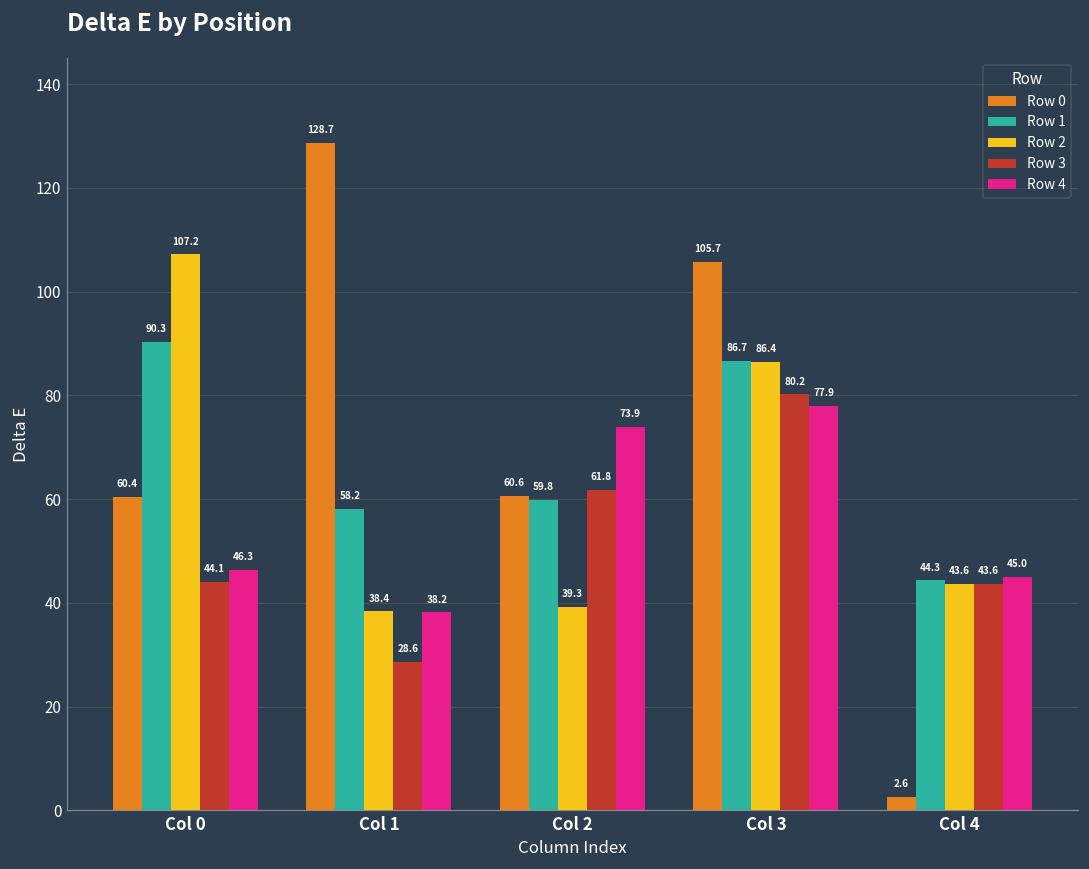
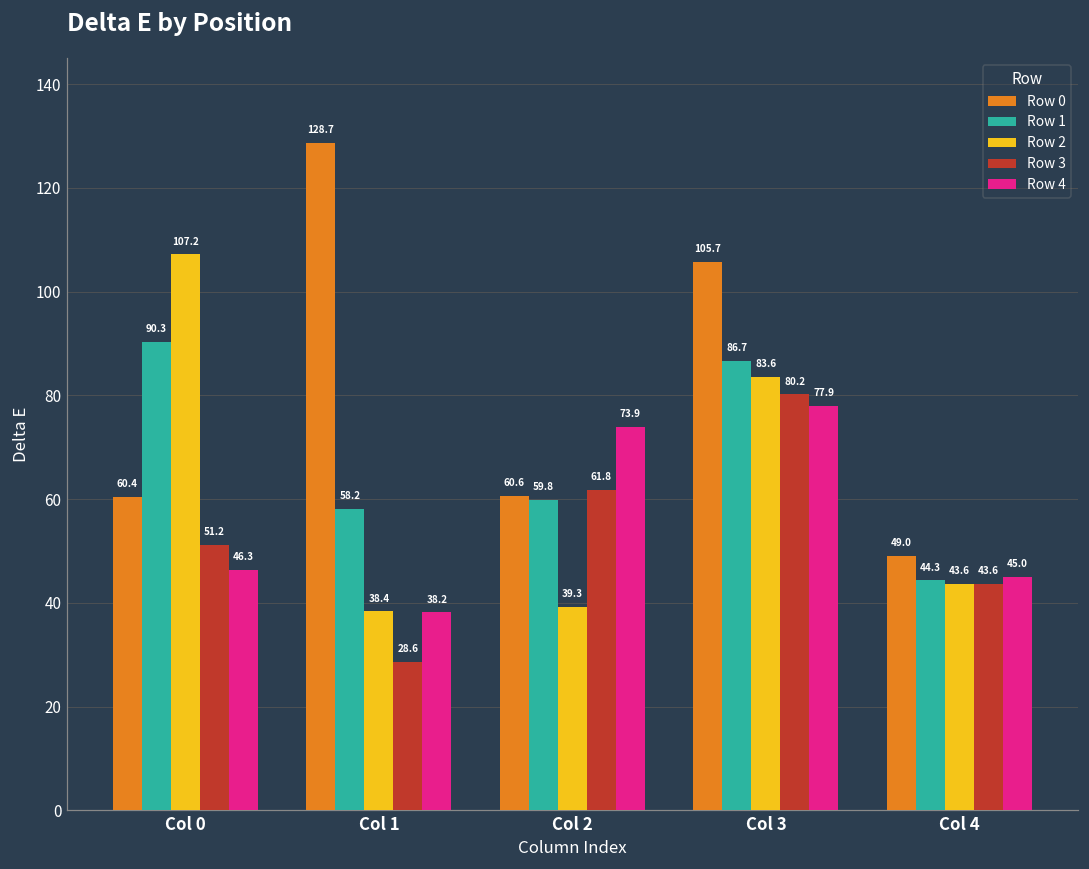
  {
    "Row 0": {
      "Col 0": 60.4,
      "Col 1": 128.7,
      "Col 2": 60.6,
      "Col 3": 105.7,
-     "Col 4": 2.6
+     "Col 4": 49.0
    },
    "Row 1": {
      "Col 0": 90.3,
      "Col 1": 58.2,
      "Col 2": 59.8,
      "Col 3": 86.7,
      "Col 4": 44.3
    },
    "Row 2": {
      "Col 0": 107.2,
      "Col 1": 38.4,
      "Col 2": 39.3,
-     "Col 3": 86.4,
+     "Col 3": 83.6,
      "Col 4": 43.6
    },
    "Row 3": {
-     "Col 0": 44.1,
+     "Col 0": 51.2,
      "Col 1": 28.6,
      "Col 2": 61.8,
      "Col 3": 80.2,
      "Col 4": 43.6
    },
    "Row 4": {
      "Col 0": 46.3,
      "Col 1": 38.2,
      "Col 2": 73.9,
      "Col 3": 77.9,
      "Col 4": 45.0
    }
  }
